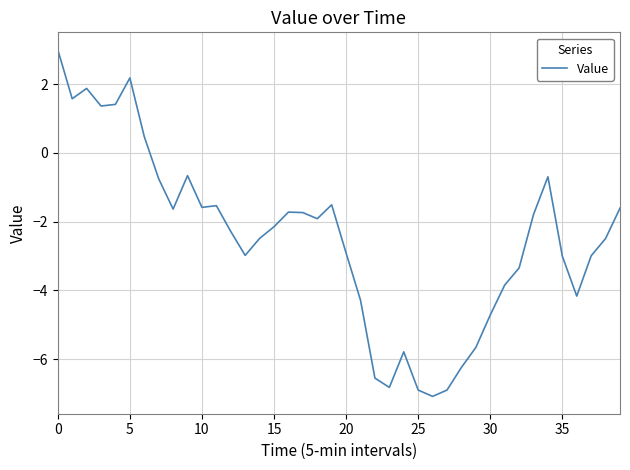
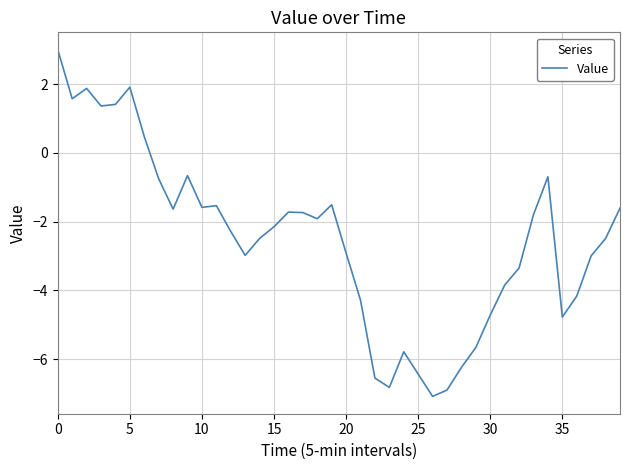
  {
    "0": 3.0,
-   "5": 2.2,
+   "5": 1.9,
    "10": -1.6,
    "15": -2.1,
    "20": -2.9,
-   "25": -6.9,
+   "25": -6.4,
    "30": -4.7,
-   "35": -3.0
+   "35": -4.8
  }
